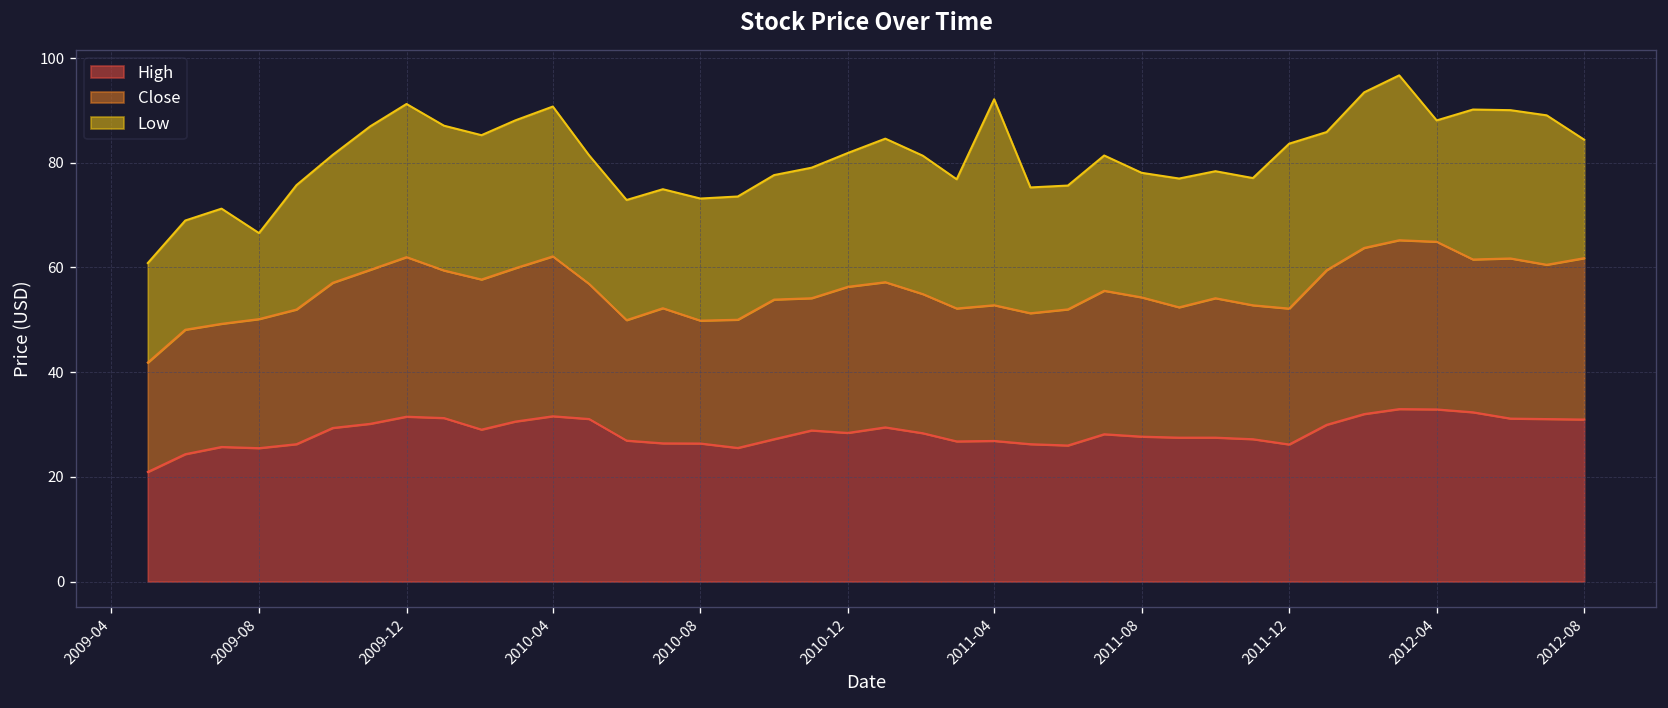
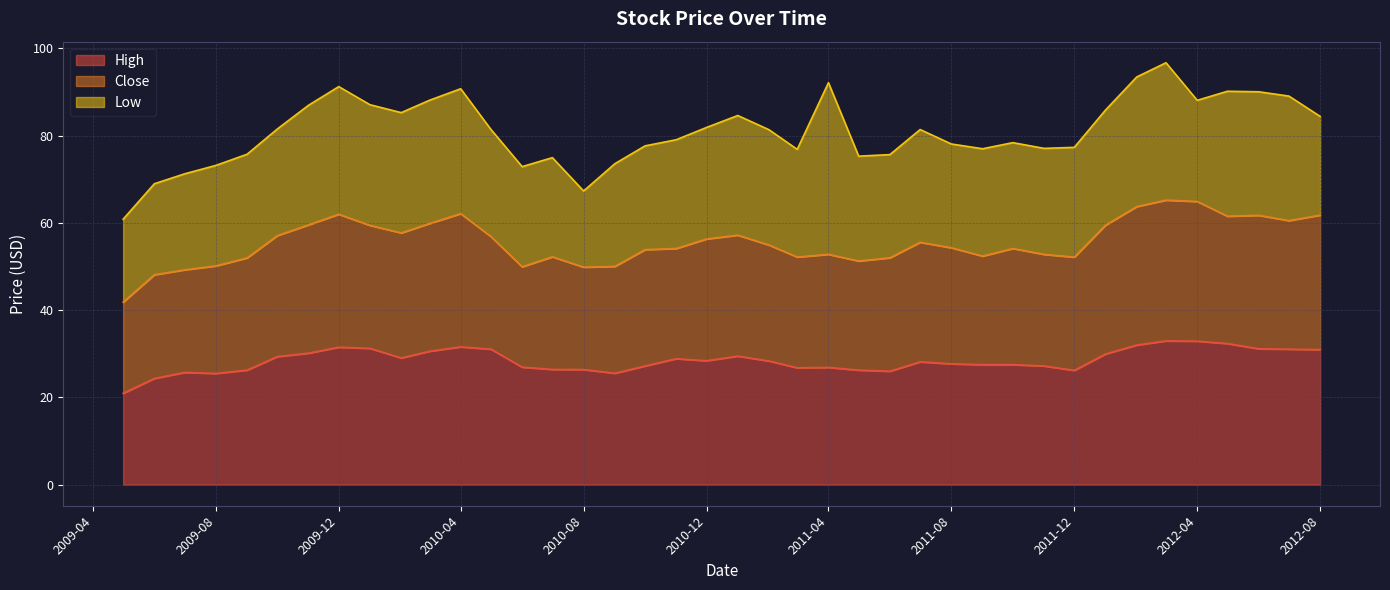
  {
    "Low": {
-     "2009-08": 16,
+     "2009-08": 23,
      "2009-12": 29,
      "2010-04": 29,
-     "2010-08": 23,
+     "2010-08": 17,
      "2010-12": 26,
      "2011-04": 39,
      "2011-08": 24,
-     "2011-12": 32,
+     "2011-12": 25,
      "2012-04": 23,
      "2012-08": 23
    }
  }
